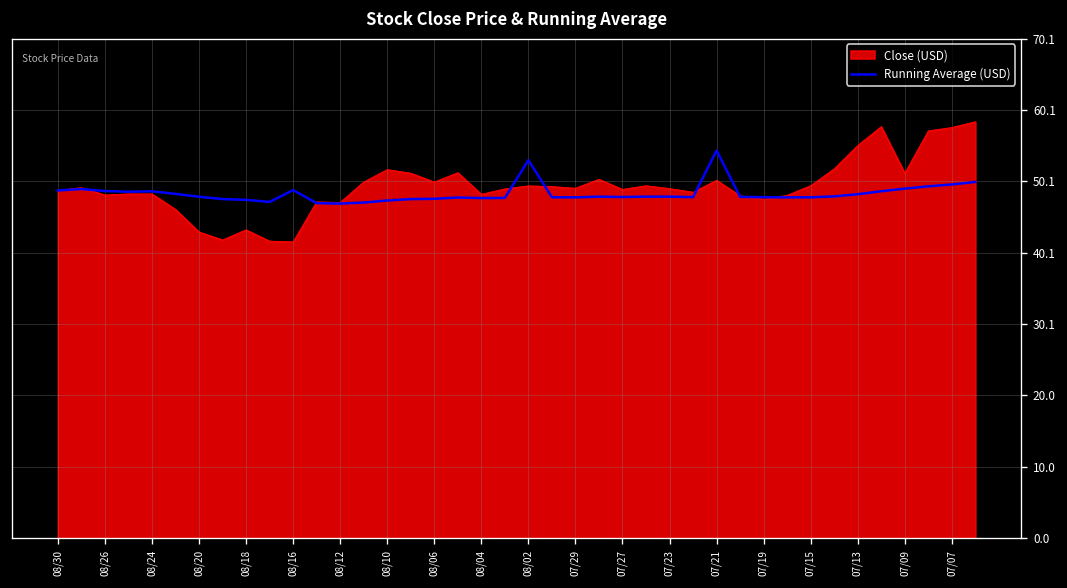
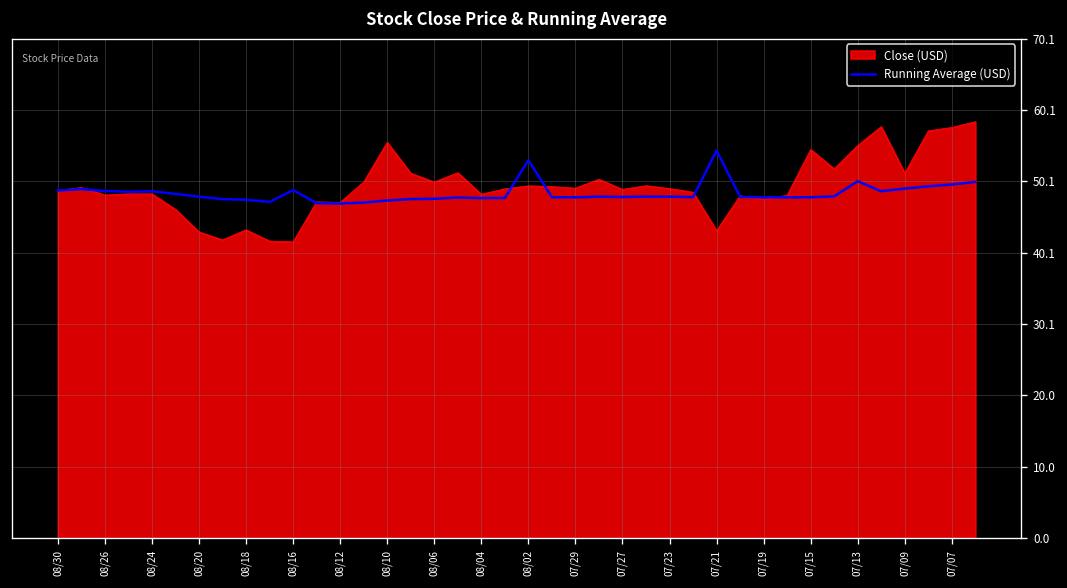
  {
    "Close (USD)": {
      "08/26": 48,
      "08/20": 43,
      "08/18": 43,
      "08/16": 42,
-     "08/10": 52,
+     "08/10": 56,
      "08/06": 50,
      "08/04": 48,
      "08/02": 49,
      "07/29": 49,
      "07/27": 49,
      "07/23": 49,
-     "07/21": 50,
-     "07/15": 49,
+     "07/21": 43,
+     "07/15": 55,
      "07/13": 55,
      "07/09": 51,
      "07/07": 58
    },
    "Running Average (USD)": {
      "08/26": 49,
      "08/20": 48,
      "08/18": 47,
      "08/16": 49,
      "08/10": 47,
      "08/06": 48,
      "08/04": 48,
      "08/02": 53,
      "07/29": 48,
      "07/27": 48,
      "07/23": 48,
      "07/21": 54,
      "07/15": 48,
-     "07/13": 48,
+     "07/13": 50,
      "07/09": 49,
      "07/07": 50
    }
  }
